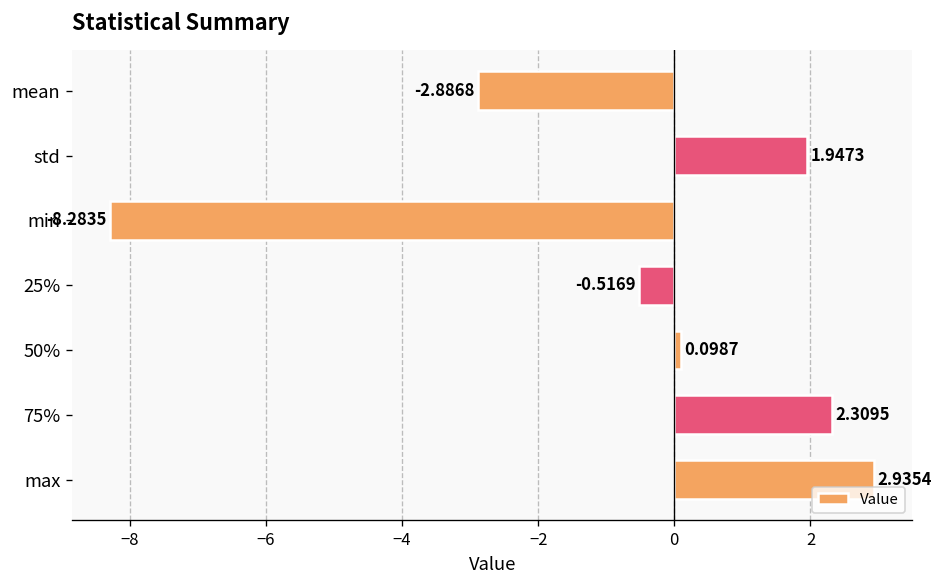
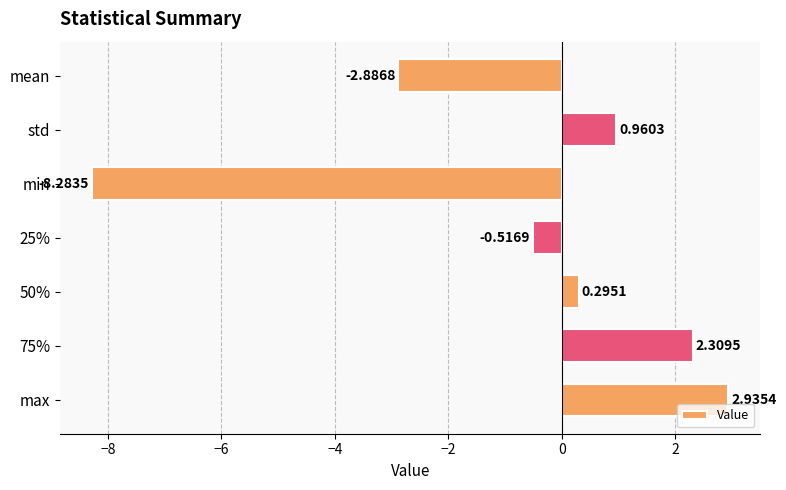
  {
    "mean": -2.8868,
-   "std": 1.9473,
+   "std": 0.9603,
    "min": -8.2835,
    "25%": -0.5169,
-   "50%": 0.0987,
+   "50%": 0.2951,
    "75%": 2.3095
  }
